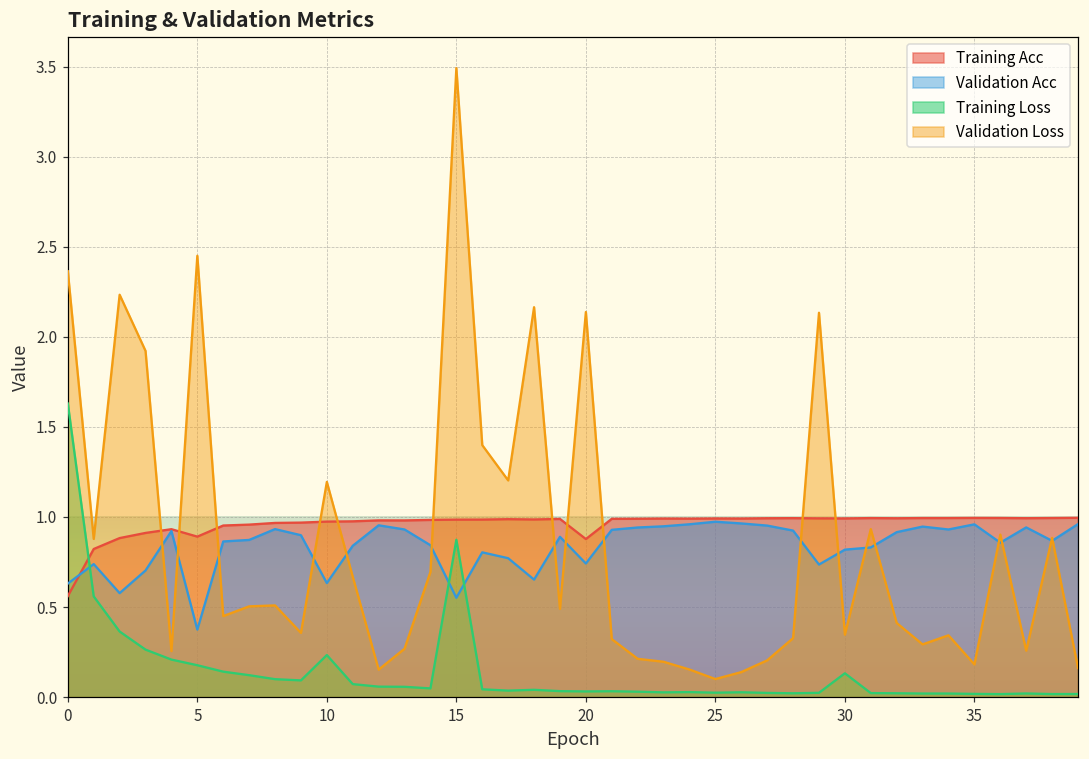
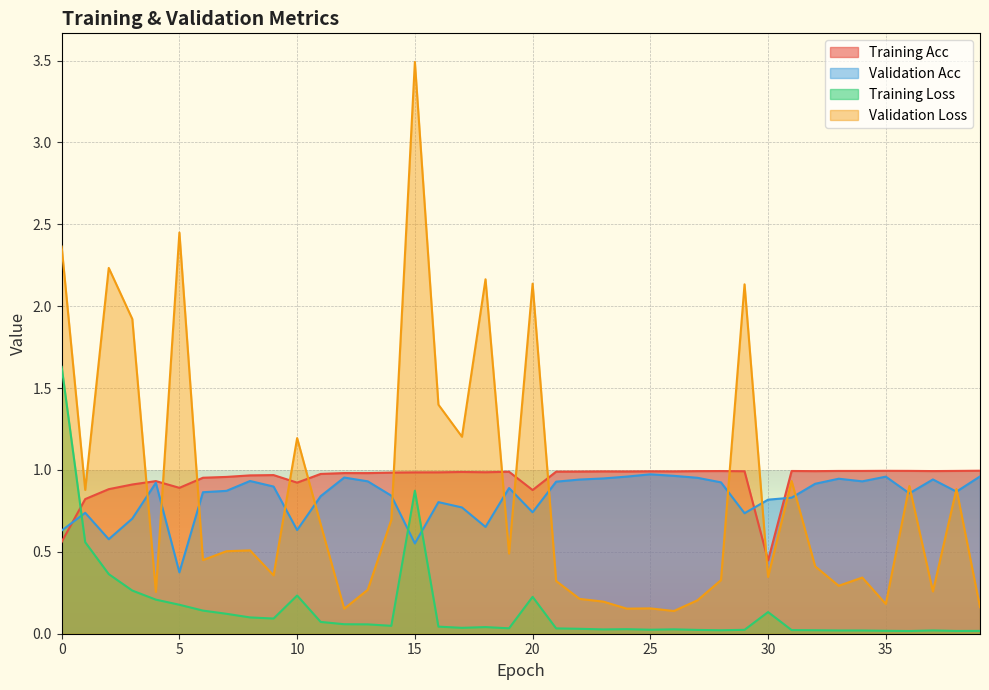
  {
    "Training Acc": {
      "0": 0.56,
      "5": 0.89,
-     "10": 0.97,
+     "10": 0.92,
      "15": 0.99,
      "20": 0.88,
      "25": 0.99,
-     "30": 0.99,
+     "30": 0.45,
      "35": 0.99
    },
    "Validation Acc": {
      "0": 0.63,
      "5": 0.37,
      "10": 0.63,
      "15": 0.55,
      "20": 0.74,
      "25": 0.97,
      "30": 0.82,
      "35": 0.96
    },
    "Training Loss": {
      "0": 1.63,
      "5": 0.18,
      "10": 0.23,
      "15": 0.87,
-     "20": 0.03,
+     "20": 0.23,
      "25": 0.02,
      "30": 0.13,
      "35": 0.02
    },
    "Validation Loss": {
      "0": 2.36,
      "5": 2.45,
      "10": 1.19,
      "15": 3.49,
      "20": 2.14,
-     "25": 0.10,
+     "25": 0.15,
      "30": 0.35,
      "35": 0.18
    }
  }
